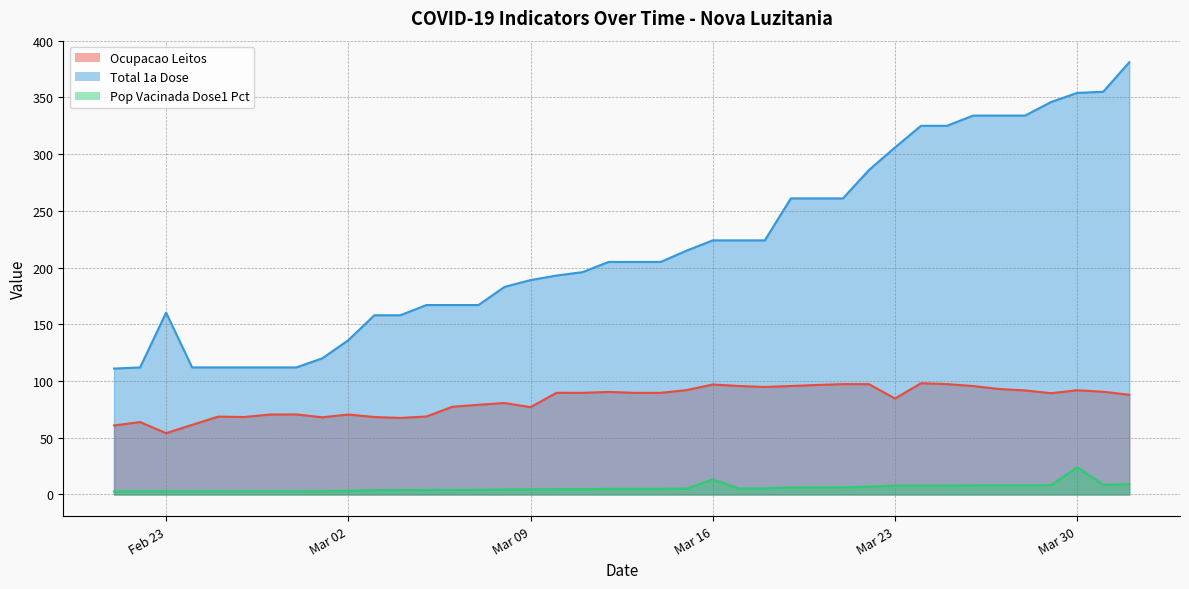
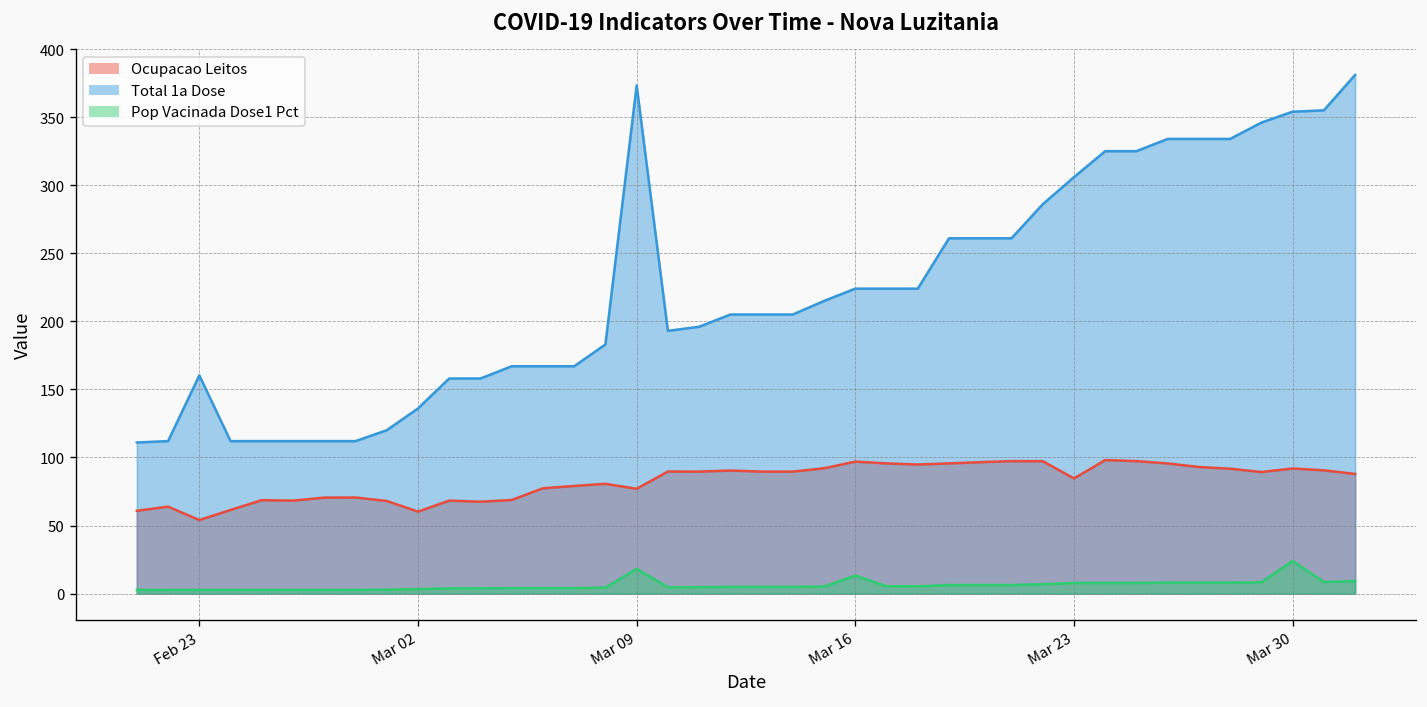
  {
    "Ocupacao Leitos": {
      "Feb 23": 54,
-     "Mar 02": 70,
+     "Mar 02": 60,
      "Mar 09": 77,
      "Mar 16": 97,
      "Mar 23": 85,
      "Mar 30": 92
    },
    "Total 1a Dose": {
      "Feb 23": 160,
      "Mar 02": 136,
-     "Mar 09": 189,
+     "Mar 09": 373,
      "Mar 16": 224,
      "Mar 23": 306,
      "Mar 30": 354
    },
    "Pop Vacinada Dose1 Pct": {
      "Feb 23": 3,
      "Mar 02": 3,
-     "Mar 09": 5,
+     "Mar 09": 18,
      "Mar 16": 13,
      "Mar 23": 8,
      "Mar 30": 24
    }
  }
